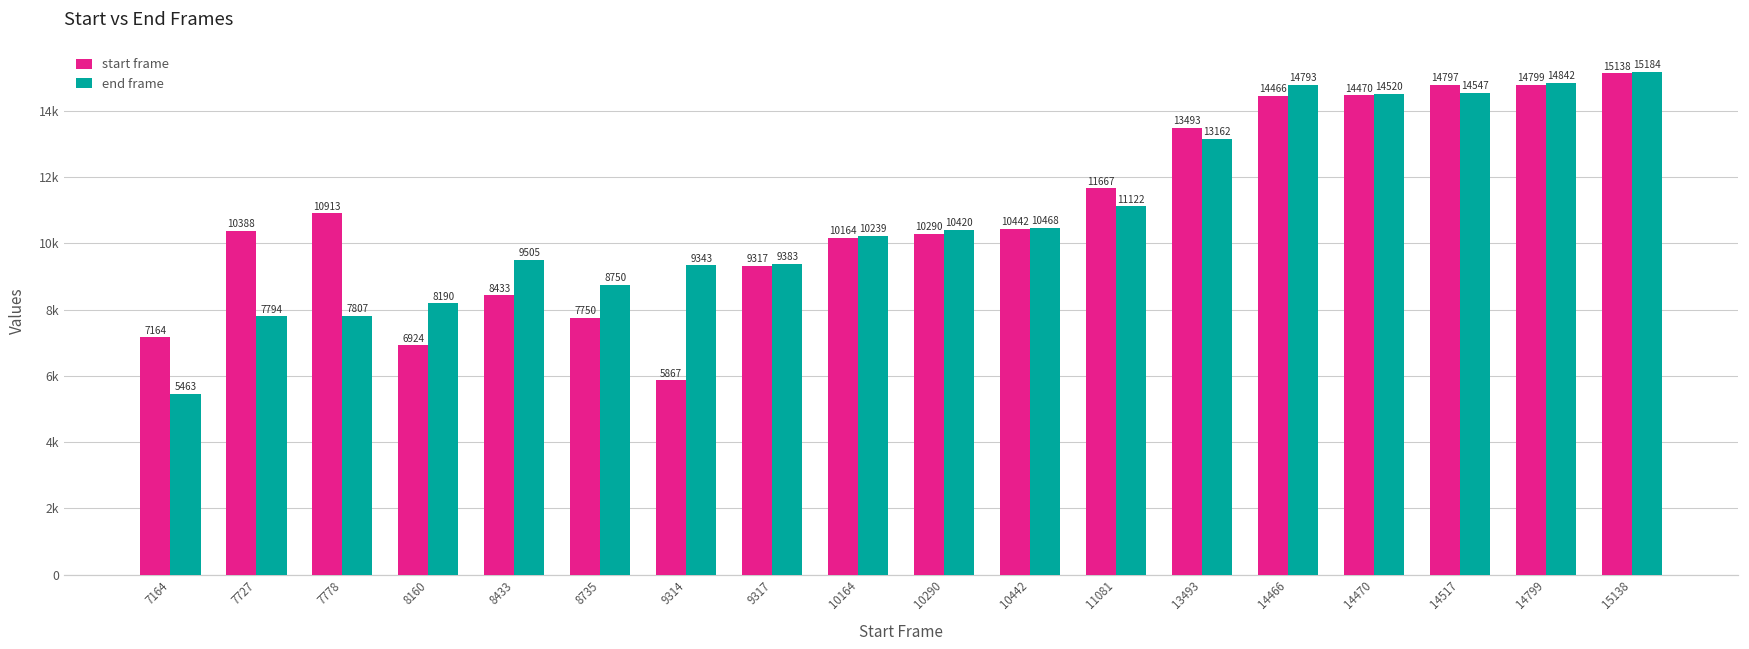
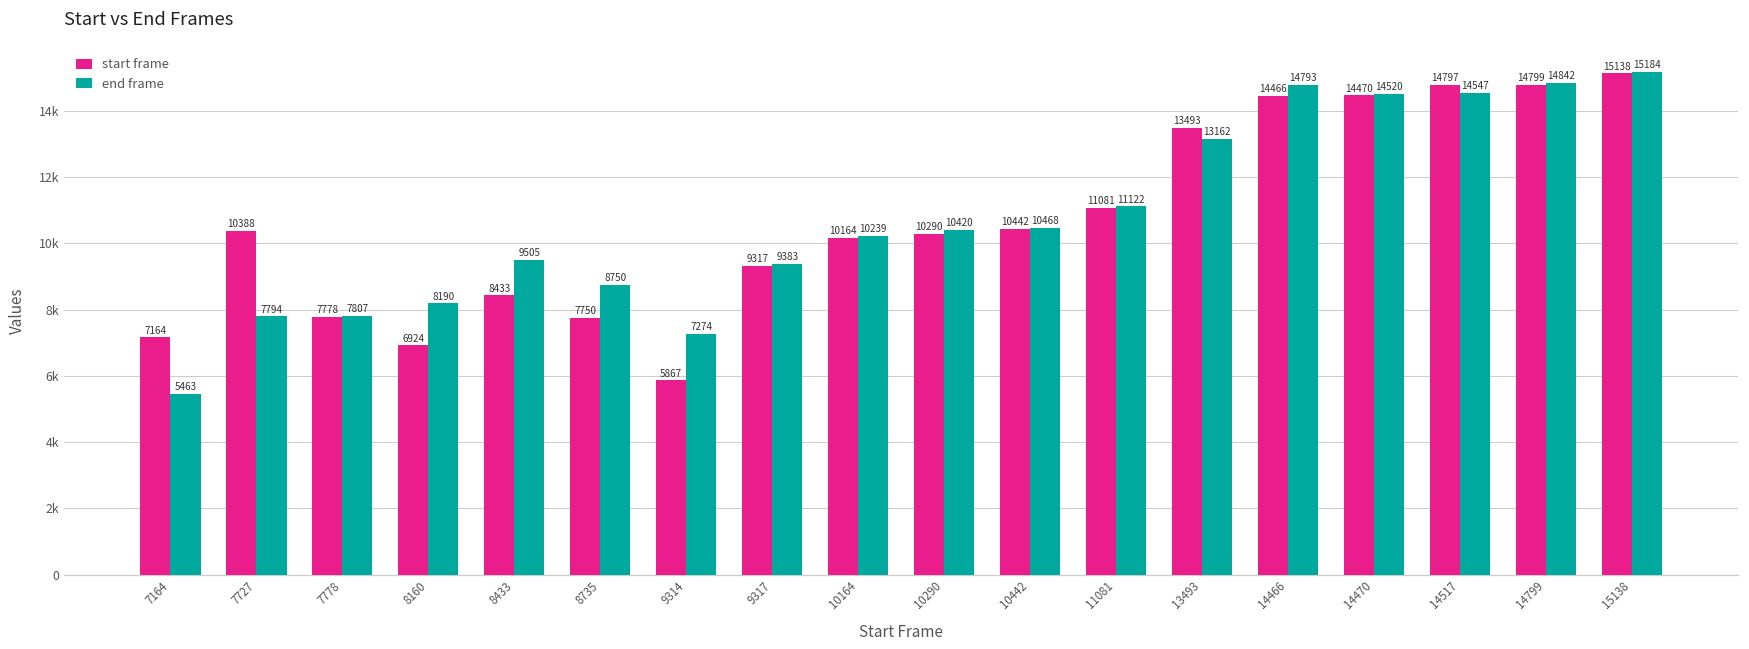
  {
    "start frame": {
      "7164": 7164,
      "7727": 10388,
-     "7778": 10913,
+     "7778": 7778,
      "8160": 6924,
      "8433": 8433,
      "8735": 7750,
      "9314": 5867,
      "9317": 9317,
      "10164": 10164,
      "10290": 10290,
      "10442": 10442,
-     "11081": 11667,
+     "11081": 11081,
      "13493": 13493,
      "14466": 14466,
      "14470": 14470,
      "14517": 14797,
      "14799": 14799,
      "15138": 15138
    },
    "end frame": {
      "7164": 5463,
      "7727": 7794,
      "7778": 7807,
      "8160": 8190,
      "8433": 9505,
      "8735": 8750,
-     "9314": 9343,
+     "9314": 7274,
      "9317": 9383,
      "10164": 10239,
      "10290": 10420,
      "10442": 10468,
      "11081": 11122,
      "13493": 13162,
      "14466": 14793,
      "14470": 14520,
      "14517": 14547,
      "14799": 14842,
      "15138": 15184
    }
  }
